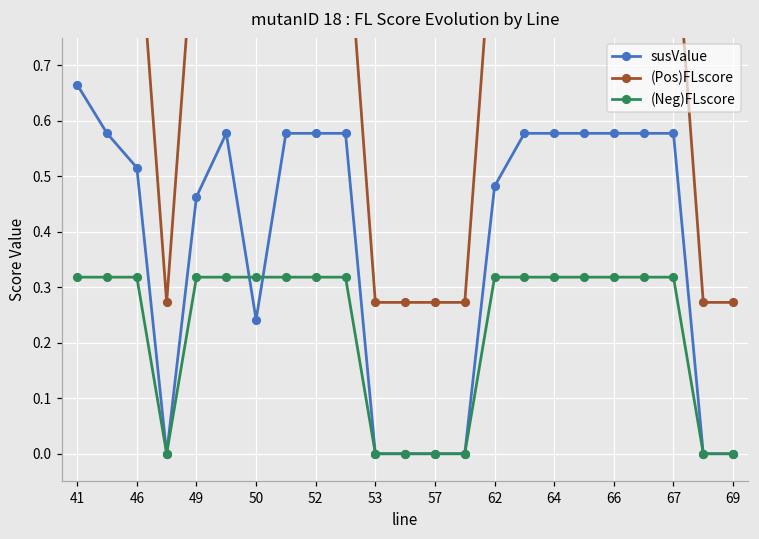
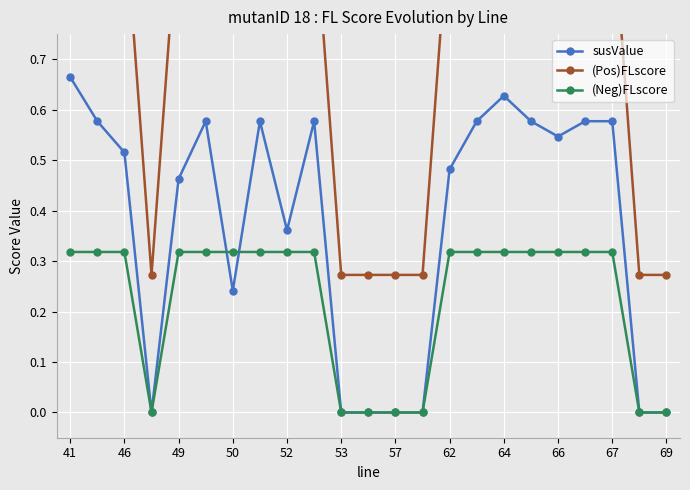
  {
    "susValue": {
      "41": 0.66,
      "46": 0.52,
      "49": 0.46,
      "50": 0.24,
-     "52": 0.58,
+     "52": 0.36,
      "62": 0.48,
-     "64": 0.58,
-     "66": 0.58,
+     "64": 0.63,
+     "66": 0.55,
      "67": 0.58
    },
    "(Pos)FLscore": {
      "53": 0.27,
      "57": 0.27,
      "69": 0.27
    },
    "(Neg)FLscore": {
      "41": 0.32,
      "46": 0.32,
      "49": 0.32,
      "50": 0.32,
      "52": 0.32,
      "62": 0.32,
      "64": 0.32,
      "66": 0.32,
      "67": 0.32
    }
  }
